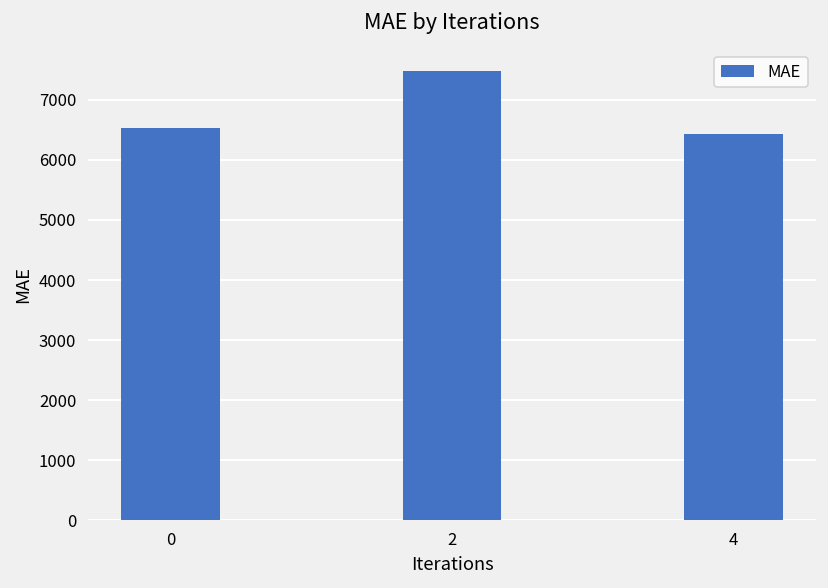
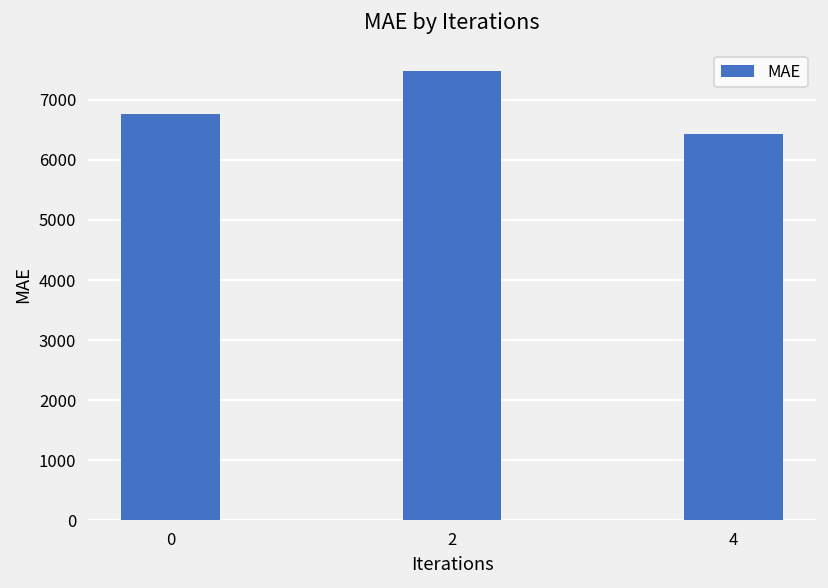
  {
-   "0": 6500,
+   "0": 6800,
    "2": 7500,
    "4": 6400
  }
